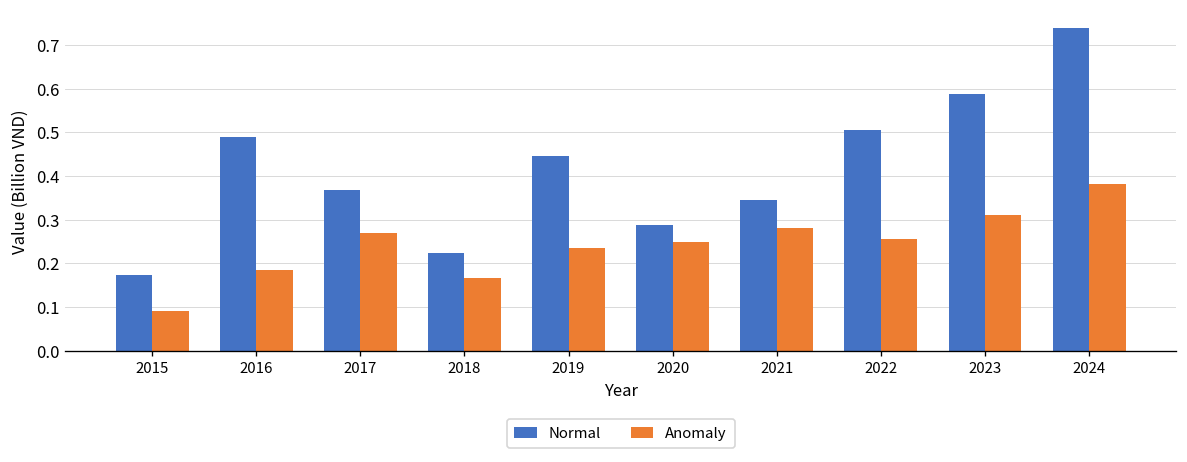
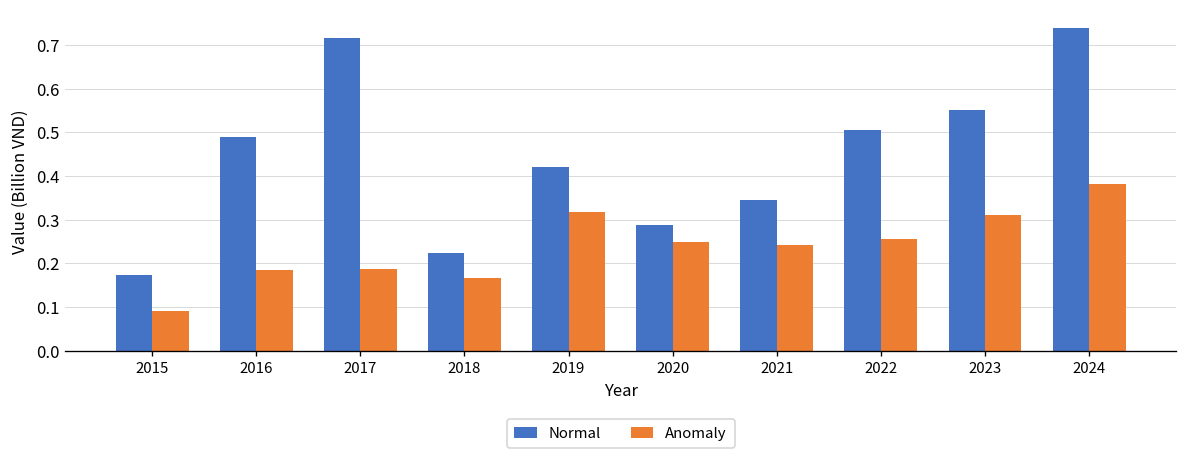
  {
    "Normal": {
      "2015": 0.17,
      "2016": 0.49,
-     "2017": 0.37,
+     "2017": 0.72,
      "2018": 0.22,
-     "2019": 0.45,
+     "2019": 0.42,
      "2020": 0.29,
      "2021": 0.35,
      "2022": 0.51,
-     "2023": 0.59,
+     "2023": 0.55,
      "2024": 0.74
    },
    "Anomaly": {
      "2015": 0.09,
      "2016": 0.19,
-     "2017": 0.27,
+     "2017": 0.19,
      "2018": 0.17,
-     "2019": 0.23,
+     "2019": 0.32,
      "2020": 0.25,
-     "2021": 0.28,
+     "2021": 0.24,
      "2022": 0.26,
      "2023": 0.31,
      "2024": 0.38
    }
  }
